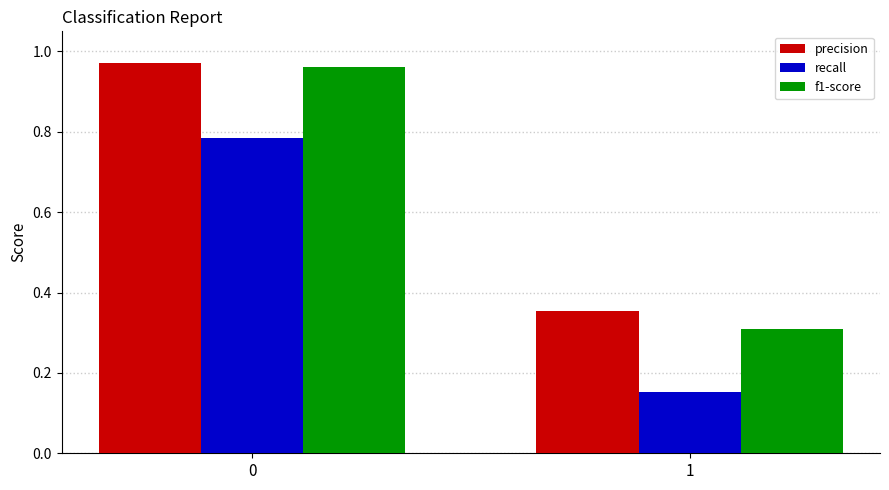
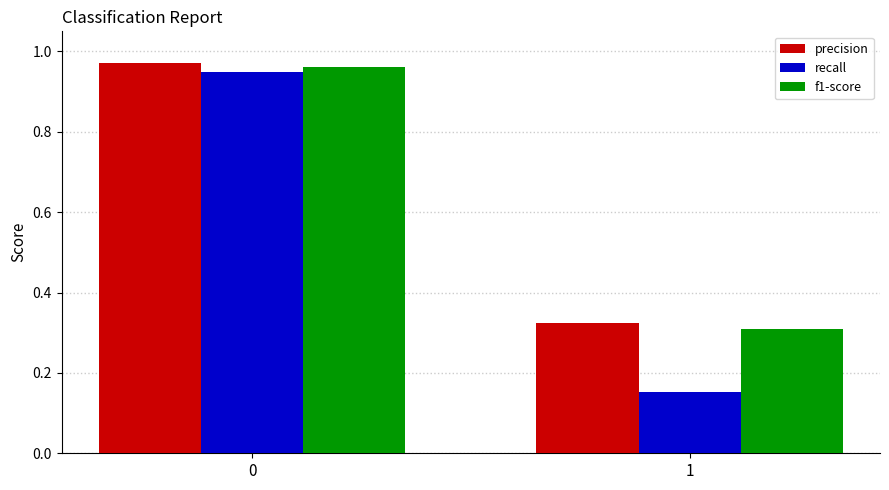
  {
    "precision": {
      "0": 0.97,
-     "1": 0.36
+     "1": 0.33
    },
    "recall": {
-     "0": 0.79,
+     "0": 0.95,
      "1": 0.15
    },
    "f1-score": {
      "0": 0.96,
      "1": 0.31
    }
  }
